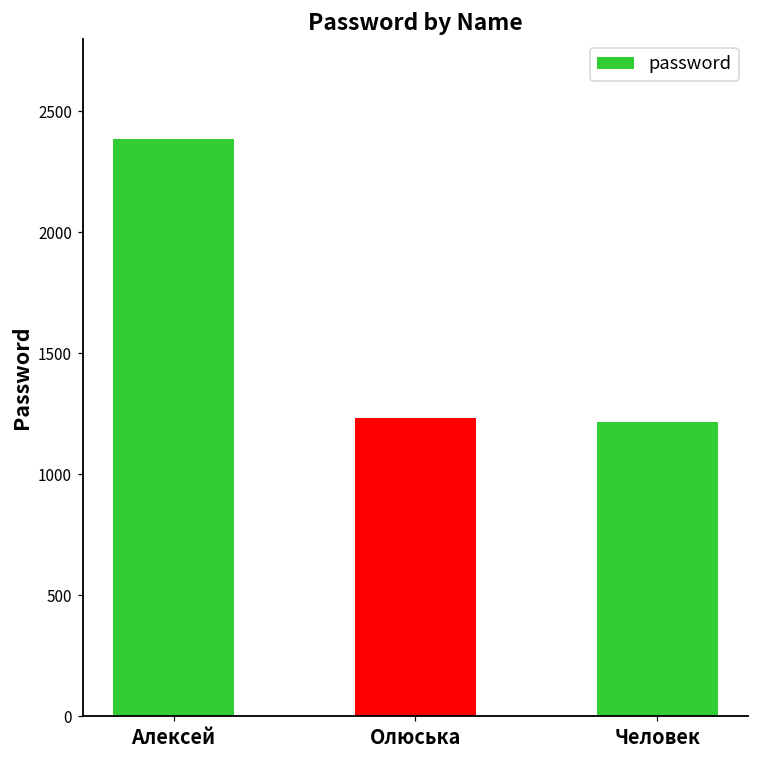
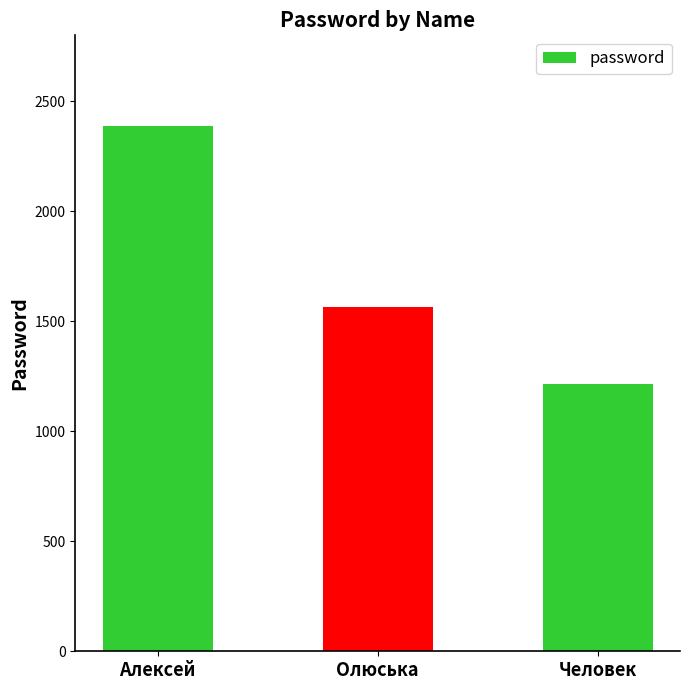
  {
    "Алексей": 2390,
-   "Олюська": 1230,
+   "Олюська": 1570,
    "Человек": 1220
  }
